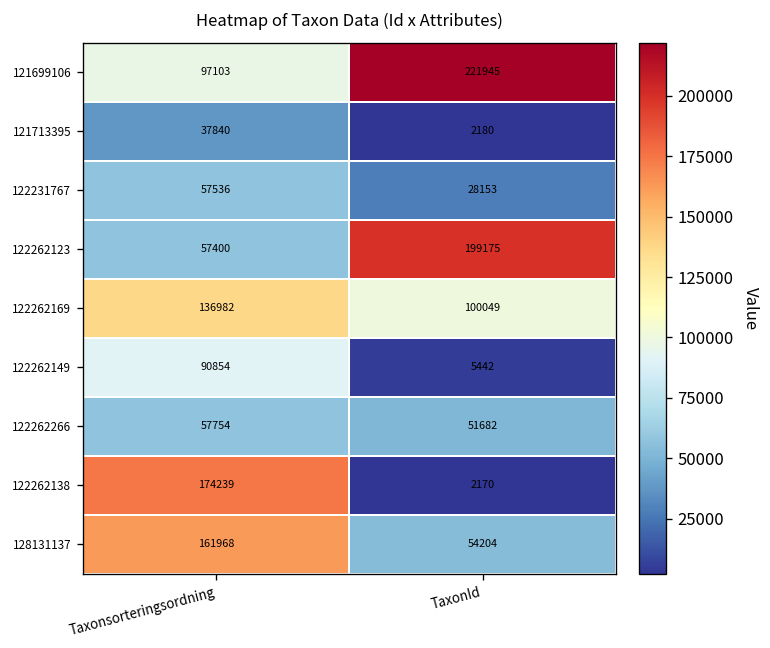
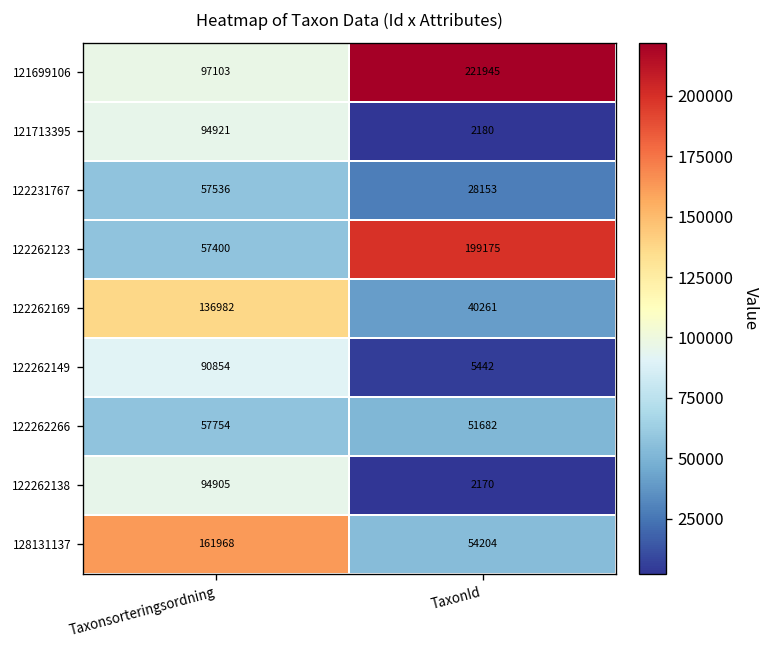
  {
    "121699106": {
      "Taxonsorteringsordning": 97103,
      "TaxonId": 221945
    },
    "121713395": {
-     "Taxonsorteringsordning": 37840,
+     "Taxonsorteringsordning": 94921,
      "TaxonId": 2180
    },
    "122231767": {
      "Taxonsorteringsordning": 57536,
      "TaxonId": 28153
    },
    "122262123": {
      "Taxonsorteringsordning": 57400,
      "TaxonId": 199175
    },
    "122262169": {
      "Taxonsorteringsordning": 136982,
-     "TaxonId": 100049
+     "TaxonId": 40261
    },
    "122262149": {
      "Taxonsorteringsordning": 90854,
      "TaxonId": 5442
    },
    "122262266": {
      "Taxonsorteringsordning": 57754,
      "TaxonId": 51682
    },
    "122262138": {
-     "Taxonsorteringsordning": 174239,
+     "Taxonsorteringsordning": 94905,
      "TaxonId": 2170
    },
    "128131137": {
      "Taxonsorteringsordning": 161968,
      "TaxonId": 54204
    }
  }
